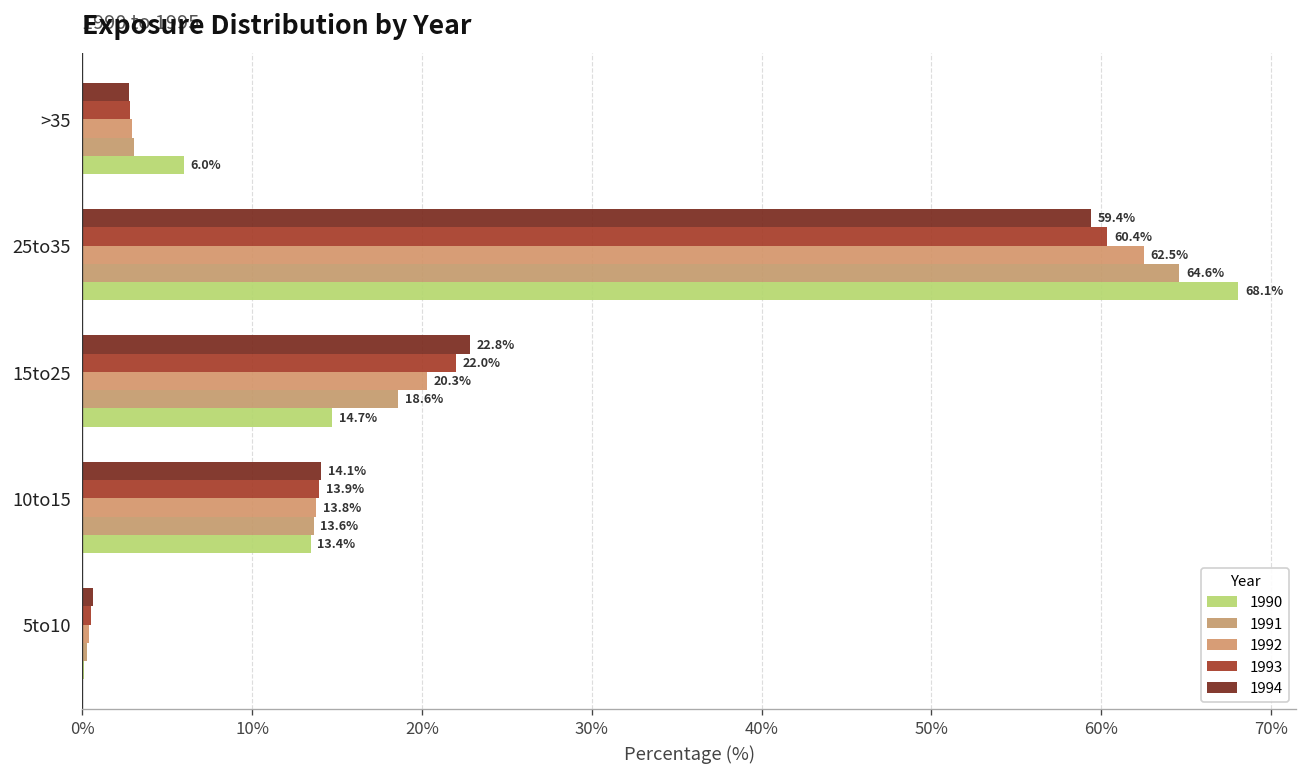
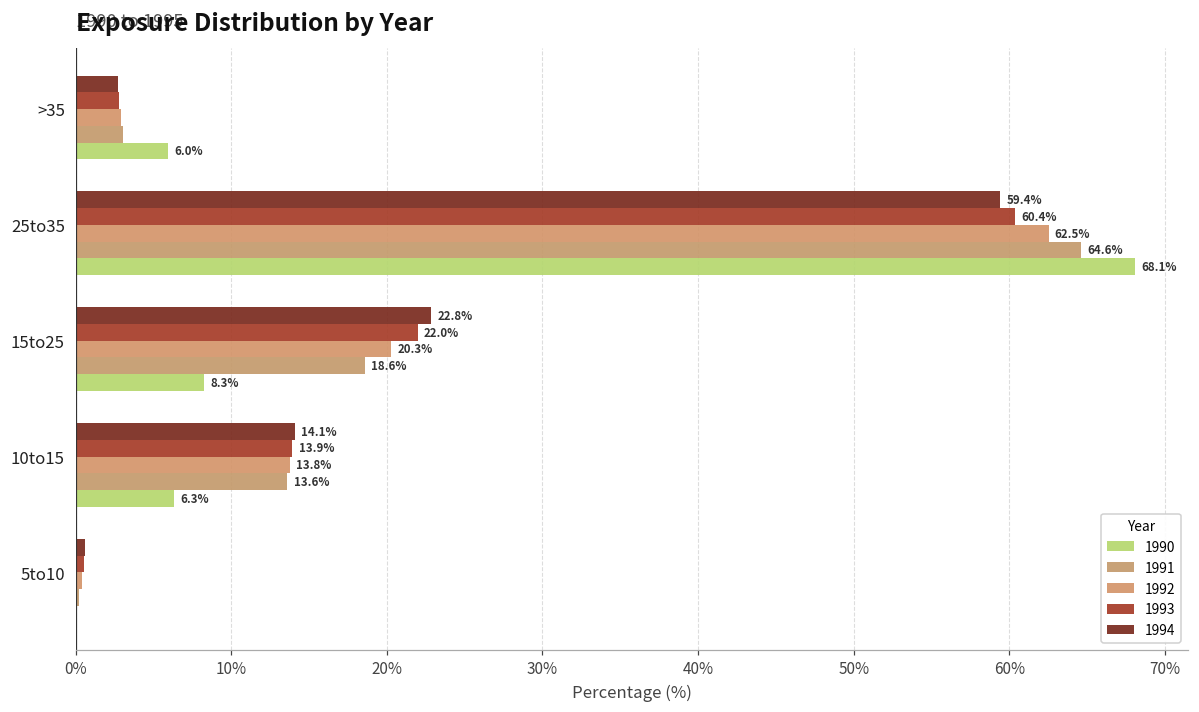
  {
    "1990": {
      ">35": "6.0%",
      "25to35": "68.1%",
-     "15to25": "14.7%",
-     "10to15": "13.4%"
+     "15to25": "8.3%",
+     "10to15": "6.3%"
    }
  }
